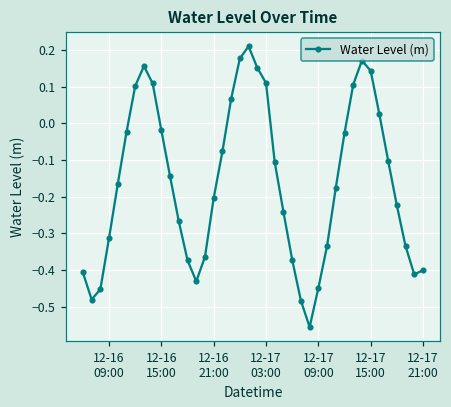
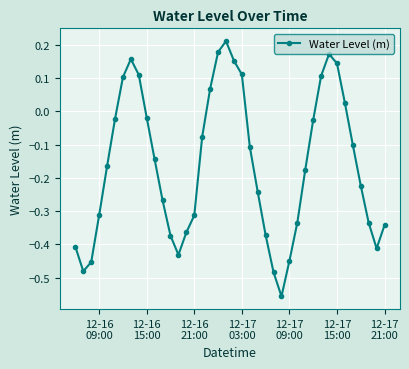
  {
    "12-16 09:00": -0.31,
    "12-16 15:00": -0.02,
-   "12-16 21:00": -0.20,
+   "12-16 21:00": -0.31,
    "12-17 03:00": 0.11,
    "12-17 09:00": -0.45,
    "12-17 15:00": 0.14,
-   "12-17 21:00": -0.40
+   "12-17 21:00": -0.34
  }
